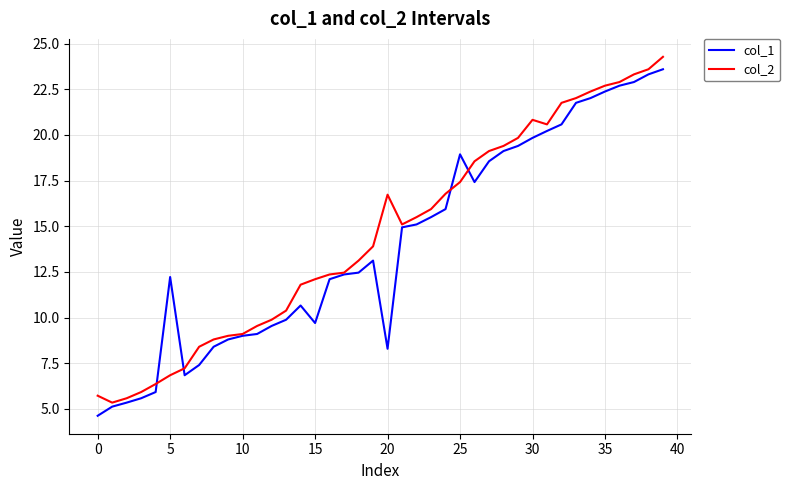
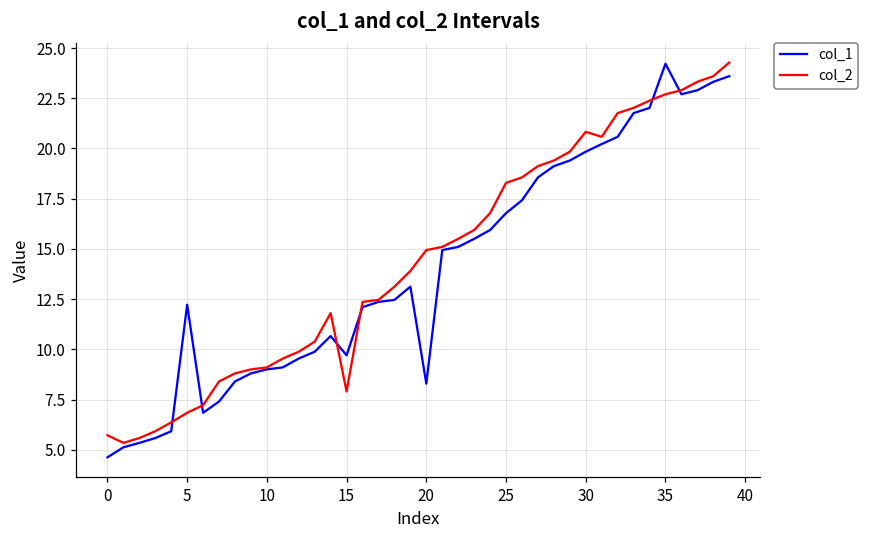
  {
    "col_1": {
      "0": 4.6,
      "5": 12.2,
      "15": 9.7,
      "20": 8.3,
-     "25": 18.9,
+     "25": 16.8,
      "30": 19.8,
-     "35": 22.4
+     "35": 24.2
    },
    "col_2": {
      "0": 5.7,
      "5": 6.8,
-     "15": 12.1,
-     "20": 16.7,
-     "25": 17.4,
+     "15": 7.9,
+     "20": 14.9,
+     "25": 18.3,
      "30": 20.8,
      "35": 22.7
    }
  }
